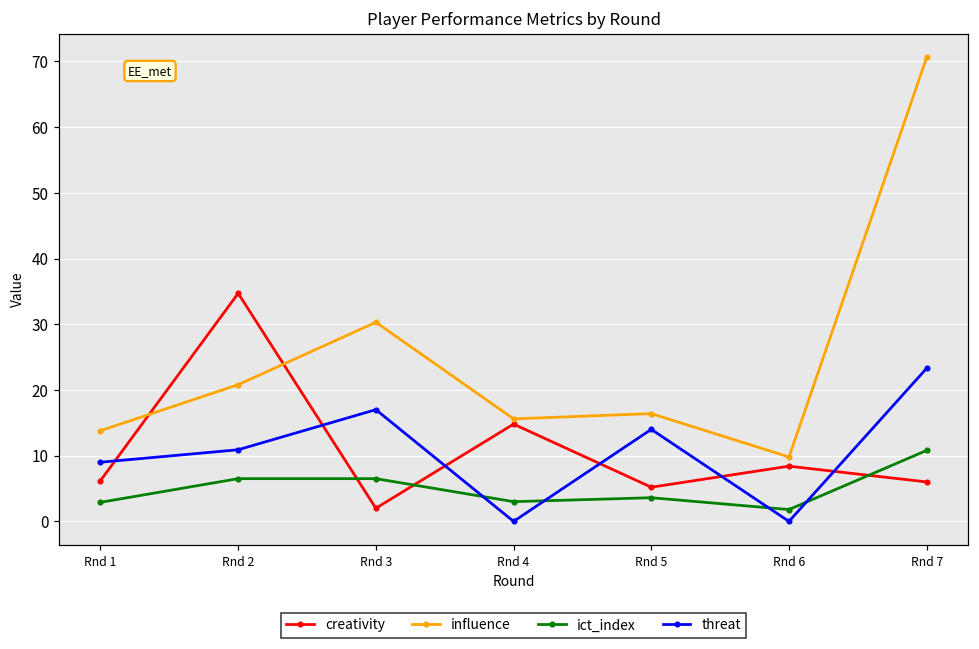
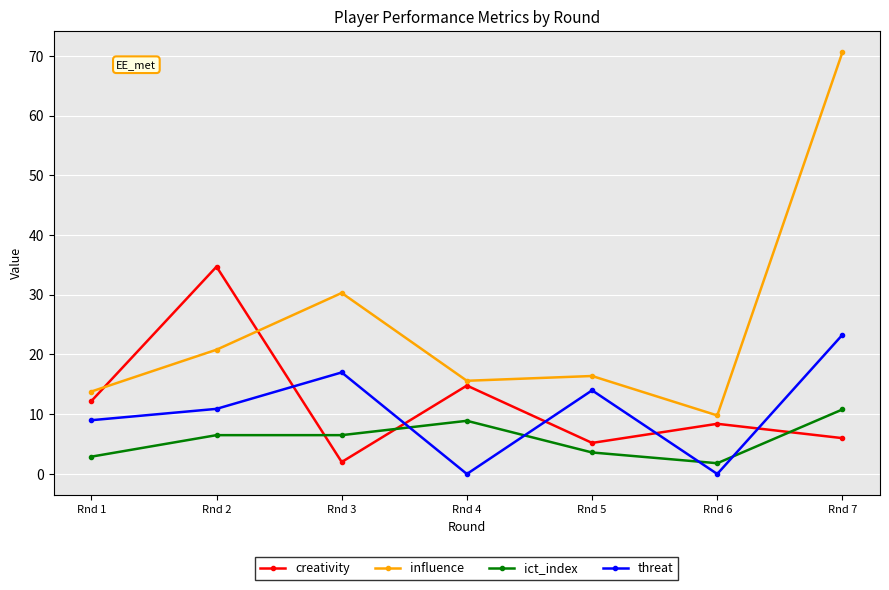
  {
    "creativity": {
-     "Rnd 1": 6,
+     "Rnd 1": 12,
      "Rnd 2": 35,
      "Rnd 3": 2,
      "Rnd 4": 15,
      "Rnd 5": 5,
      "Rnd 6": 8,
      "Rnd 7": 6
    },
    "influence": {
      "Rnd 1": 14,
      "Rnd 2": 21,
      "Rnd 3": 30,
      "Rnd 4": 16,
      "Rnd 5": 16,
      "Rnd 6": 10,
      "Rnd 7": 71
    },
    "ict_index": {
      "Rnd 1": 3,
      "Rnd 2": 7,
      "Rnd 3": 7,
-     "Rnd 4": 3,
+     "Rnd 4": 9,
      "Rnd 5": 4,
      "Rnd 6": 2,
      "Rnd 7": 11
    },
    "threat": {
      "Rnd 1": 9,
      "Rnd 2": 11,
      "Rnd 3": 17,
      "Rnd 4": 0,
      "Rnd 5": 14,
      "Rnd 6": 0,
      "Rnd 7": 23
    }
  }
